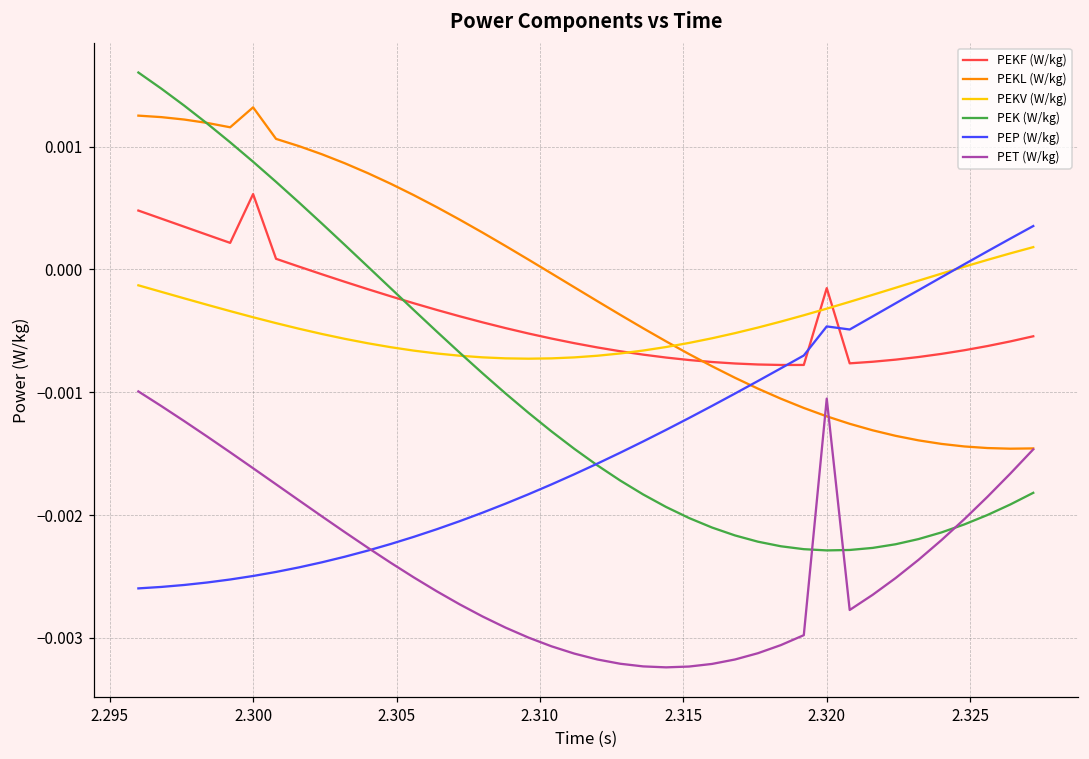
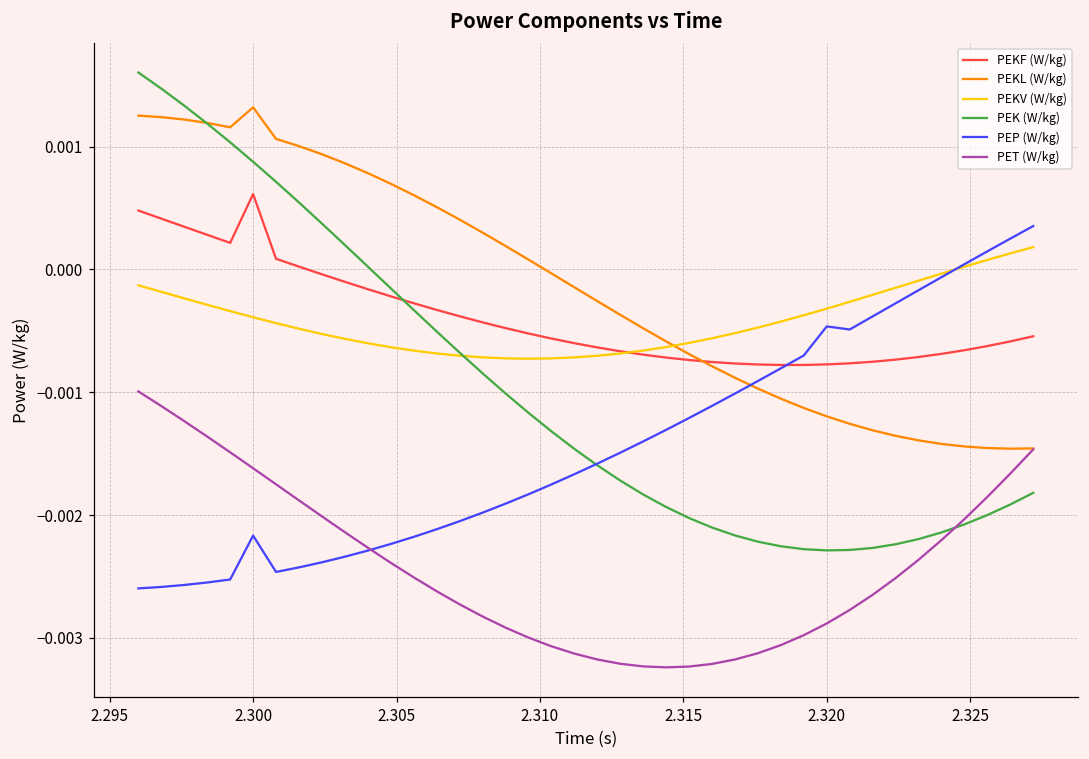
  {
    "PEKF (W/kg)": {
      "2.300": 0.00061,
-     "2.320": -0.00015
+     "2.320": -0.00077
    },
    "PEKL (W/kg)": {
      "2.300": 0.00132,
      "2.320": -0.00120
    },
    "PEKV (W/kg)": {
      "2.300": -0.00039,
      "2.320": -0.00032
    },
    "PEK (W/kg)": {
      "2.300": 0.00088,
      "2.320": -0.00229
    },
    "PEP (W/kg)": {
-     "2.300": -0.00250,
+     "2.300": -0.00217,
      "2.320": -0.00046
    },
    "PET (W/kg)": {
      "2.300": -0.00162,
-     "2.320": -0.00105
+     "2.320": -0.00288
    }
  }
